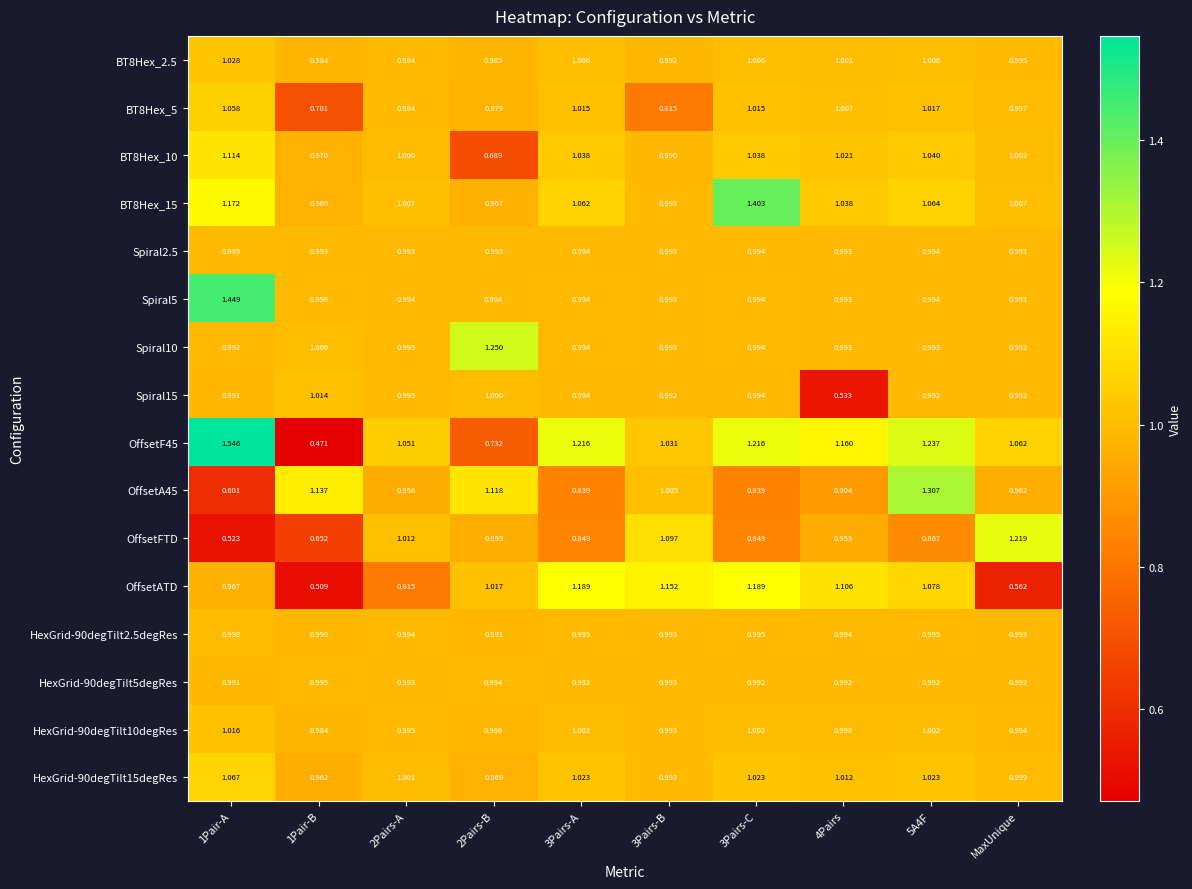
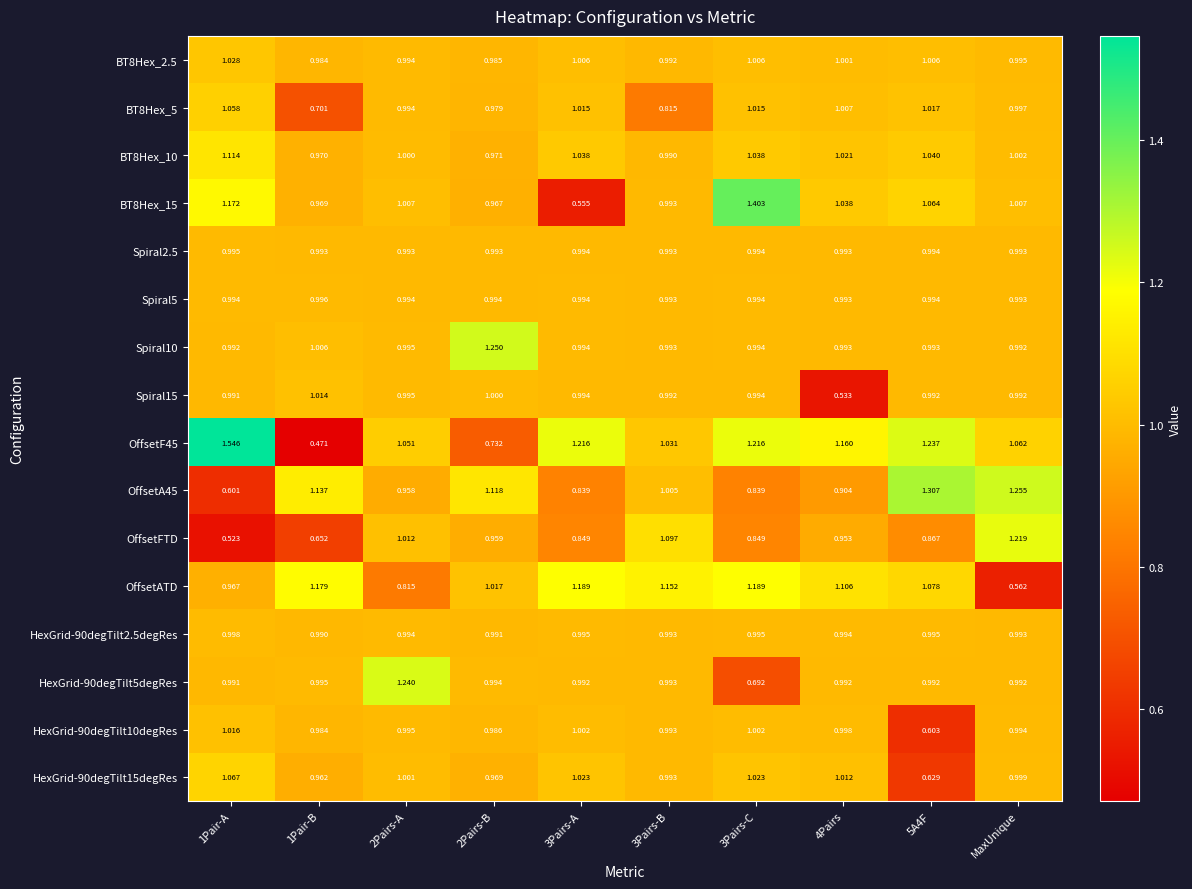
  {
    "BT8Hex_2.5": {
      "1Pair-A": 1.028,
      "1Pair-B": 0.984,
      "2Pairs-A": 0.994,
      "2Pairs-B": 0.985,
      "3Pairs-A": 1.006,
      "3Pairs-B": 0.992,
      "3Pairs-C": 1.006,
      "4Pairs": 1.001,
      "5A4F": 1.006,
      "MaxUnique": 0.995
    },
    "BT8Hex_5": {
      "1Pair-A": 1.058,
      "1Pair-B": 0.701,
      "2Pairs-A": 0.994,
      "2Pairs-B": 0.979,
      "3Pairs-A": 1.015,
      "3Pairs-B": 0.815,
      "3Pairs-C": 1.015,
      "4Pairs": 1.007,
      "5A4F": 1.017,
      "MaxUnique": 0.997
    },
    "BT8Hex_10": {
      "1Pair-A": 1.114,
      "1Pair-B": 0.970,
      "2Pairs-A": 1.000,
-     "2Pairs-B": 0.689,
+     "2Pairs-B": 0.971,
      "3Pairs-A": 1.038,
      "3Pairs-B": 0.990,
      "3Pairs-C": 1.038,
      "4Pairs": 1.021,
      "5A4F": 1.040,
      "MaxUnique": 1.002
    },
    "BT8Hex_15": {
      "1Pair-A": 1.172,
      "1Pair-B": 0.969,
      "2Pairs-A": 1.007,
      "2Pairs-B": 0.967,
-     "3Pairs-A": 1.062,
+     "3Pairs-A": 0.555,
      "3Pairs-B": 0.993,
      "3Pairs-C": 1.403,
      "4Pairs": 1.038,
      "5A4F": 1.064,
      "MaxUnique": 1.007
    },
    "Spiral2.5": {
      "1Pair-A": 0.995,
      "1Pair-B": 0.993,
      "2Pairs-A": 0.993,
      "2Pairs-B": 0.993,
      "3Pairs-A": 0.994,
      "3Pairs-B": 0.993,
      "3Pairs-C": 0.994,
      "4Pairs": 0.993,
      "5A4F": 0.994,
      "MaxUnique": 0.993
    },
    "Spiral5": {
-     "1Pair-A": 1.449,
+     "1Pair-A": 0.994,
      "1Pair-B": 0.996,
      "2Pairs-A": 0.994,
      "2Pairs-B": 0.994,
      "3Pairs-A": 0.994,
      "3Pairs-B": 0.993,
      "3Pairs-C": 0.994,
      "4Pairs": 0.993,
      "5A4F": 0.994,
      "MaxUnique": 0.993
    },
    "Spiral10": {
      "1Pair-A": 0.992,
      "1Pair-B": 1.006,
      "2Pairs-A": 0.995,
      "2Pairs-B": 1.250,
      "3Pairs-A": 0.994,
      "3Pairs-B": 0.993,
      "3Pairs-C": 0.994,
      "4Pairs": 0.993,
      "5A4F": 0.993,
      "MaxUnique": 0.992
    },
    "Spiral15": {
      "1Pair-A": 0.991,
      "1Pair-B": 1.014,
      "2Pairs-A": 0.995,
      "2Pairs-B": 1.000,
      "3Pairs-A": 0.994,
      "3Pairs-B": 0.992,
      "3Pairs-C": 0.994,
      "4Pairs": 0.533,
      "5A4F": 0.992,
      "MaxUnique": 0.992
    },
    "OffsetF45": {
      "1Pair-A": 1.546,
      "1Pair-B": 0.471,
      "2Pairs-A": 1.051,
      "2Pairs-B": 0.732,
      "3Pairs-A": 1.216,
      "3Pairs-B": 1.031,
      "3Pairs-C": 1.216,
      "4Pairs": 1.160,
      "5A4F": 1.237,
      "MaxUnique": 1.062
    },
    "OffsetA45": {
      "1Pair-A": 0.601,
      "1Pair-B": 1.137,
      "2Pairs-A": 0.958,
      "2Pairs-B": 1.118,
      "3Pairs-A": 0.839,
      "3Pairs-B": 1.005,
      "3Pairs-C": 0.839,
      "4Pairs": 0.904,
      "5A4F": 1.307,
-     "MaxUnique": 0.962
+     "MaxUnique": 1.255
    },
    "OffsetFTD": {
      "1Pair-A": 0.523,
      "1Pair-B": 0.652,
      "2Pairs-A": 1.012,
      "2Pairs-B": 0.959,
      "3Pairs-A": 0.849,
      "3Pairs-B": 1.097,
      "3Pairs-C": 0.849,
      "4Pairs": 0.953,
      "5A4F": 0.867,
      "MaxUnique": 1.219
    },
    "OffsetATD": {
      "1Pair-A": 0.967,
-     "1Pair-B": 0.509,
+     "1Pair-B": 1.179,
      "2Pairs-A": 0.815,
      "2Pairs-B": 1.017,
      "3Pairs-A": 1.189,
      "3Pairs-B": 1.152,
      "3Pairs-C": 1.189,
      "4Pairs": 1.106,
      "5A4F": 1.078,
      "MaxUnique": 0.562
    },
    "HexGrid-90degTilt2.5degRes": {
      "1Pair-A": 0.998,
      "1Pair-B": 0.990,
      "2Pairs-A": 0.994,
      "2Pairs-B": 0.991,
      "3Pairs-A": 0.995,
      "3Pairs-B": 0.993,
      "3Pairs-C": 0.995,
      "4Pairs": 0.994,
      "5A4F": 0.995,
      "MaxUnique": 0.993
    },
    "HexGrid-90degTilt5degRes": {
      "1Pair-A": 0.991,
      "1Pair-B": 0.995,
-     "2Pairs-A": 0.993,
+     "2Pairs-A": 1.240,
      "2Pairs-B": 0.994,
      "3Pairs-A": 0.992,
      "3Pairs-B": 0.993,
-     "3Pairs-C": 0.992,
+     "3Pairs-C": 0.692,
      "4Pairs": 0.992,
      "5A4F": 0.992,
      "MaxUnique": 0.992
    },
    "HexGrid-90degTilt10degRes": {
      "1Pair-A": 1.016,
      "1Pair-B": 0.984,
      "2Pairs-A": 0.995,
      "2Pairs-B": 0.986,
      "3Pairs-A": 1.002,
      "3Pairs-B": 0.993,
      "3Pairs-C": 1.002,
      "4Pairs": 0.998,
-     "5A4F": 1.002,
+     "5A4F": 0.603,
      "MaxUnique": 0.994
    },
    "HexGrid-90degTilt15degRes": {
      "1Pair-A": 1.067,
      "1Pair-B": 0.962,
      "2Pairs-A": 1.001,
      "2Pairs-B": 0.969,
      "3Pairs-A": 1.023,
      "3Pairs-B": 0.993,
      "3Pairs-C": 1.023,
      "4Pairs": 1.012,
-     "5A4F": 1.023,
+     "5A4F": 0.629,
      "MaxUnique": 0.999
    }
  }
